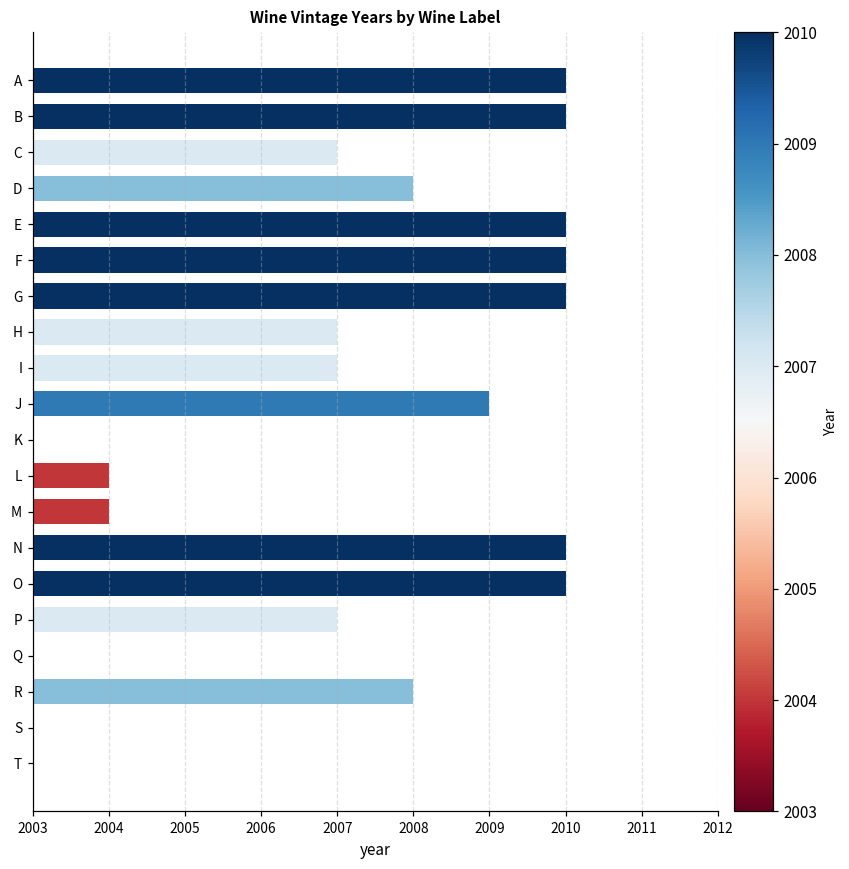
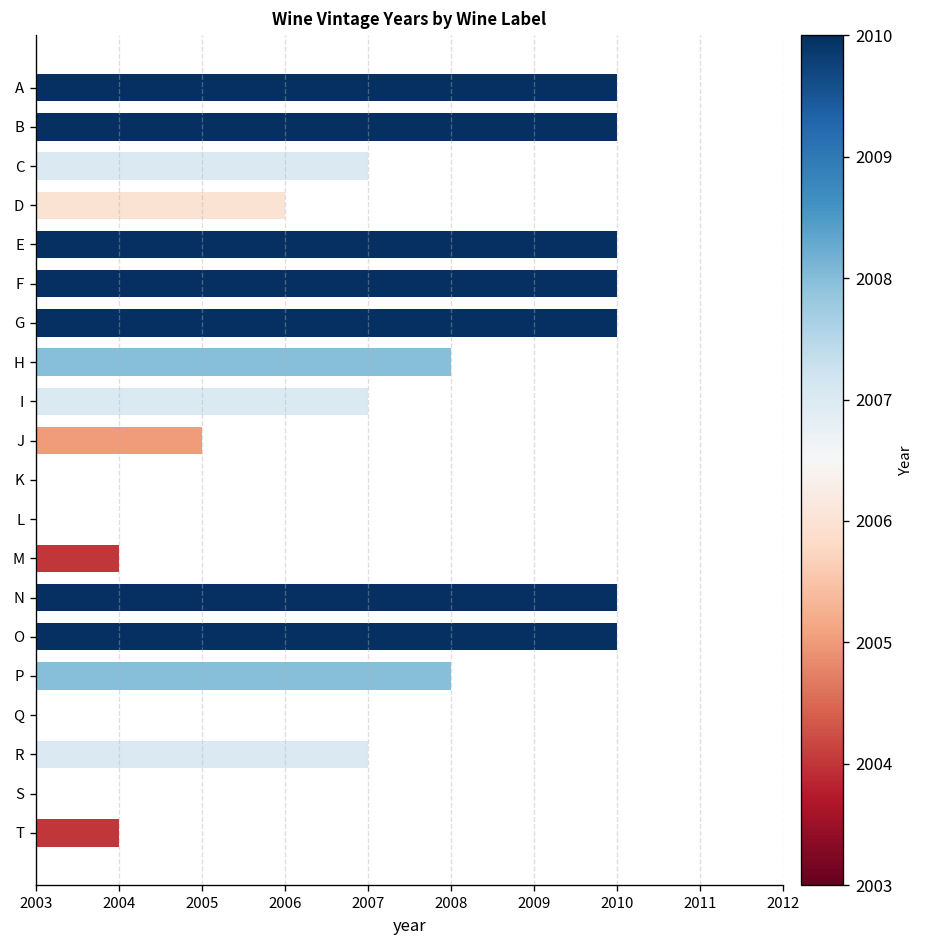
  {
    "A": 2010,
    "B": 2010,
    "C": 2007,
-   "D": 2008,
+   "D": 2006,
    "E": 2010,
    "F": 2010,
    "G": 2010,
-   "H": 2007,
+   "H": 2008,
    "I": 2007,
-   "J": 2009,
+   "J": 2005,
    "K": 2003,
-   "L": 2004,
+   "L": 2003,
    "M": 2004,
    "N": 2010,
    "O": 2010,
-   "P": 2007,
+   "P": 2008,
    "Q": 2003,
-   "R": 2008,
+   "R": 2007,
    "S": 2003,
-   "T": 2003
+   "T": 2004
  }
